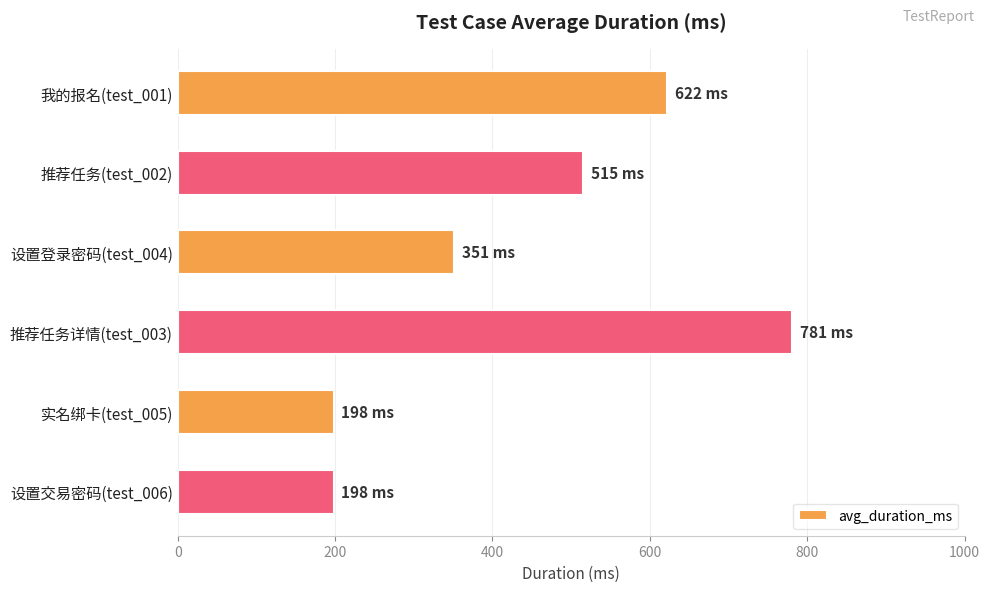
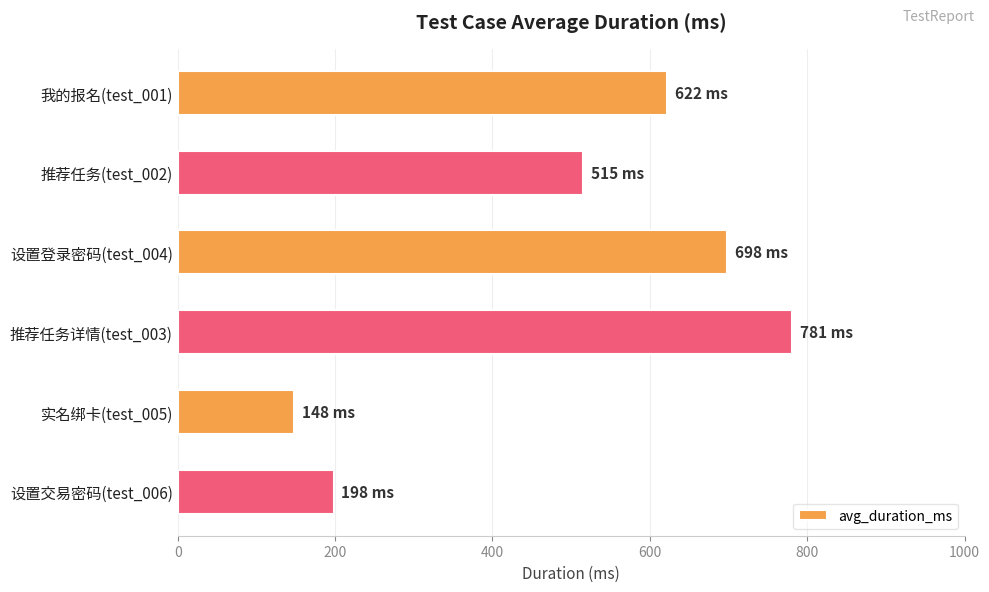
  {
    "我的报名(test_001)": 622,
    "推荐任务(test_002)": 515,
-   "设置登录密码(test_004)": 351,
+   "设置登录密码(test_004)": 698,
    "推荐任务详情(test_003)": 781,
-   "实名绑卡(test_005)": 198,
+   "实名绑卡(test_005)": 148,
    "设置交易密码(test_006)": 198
  }
